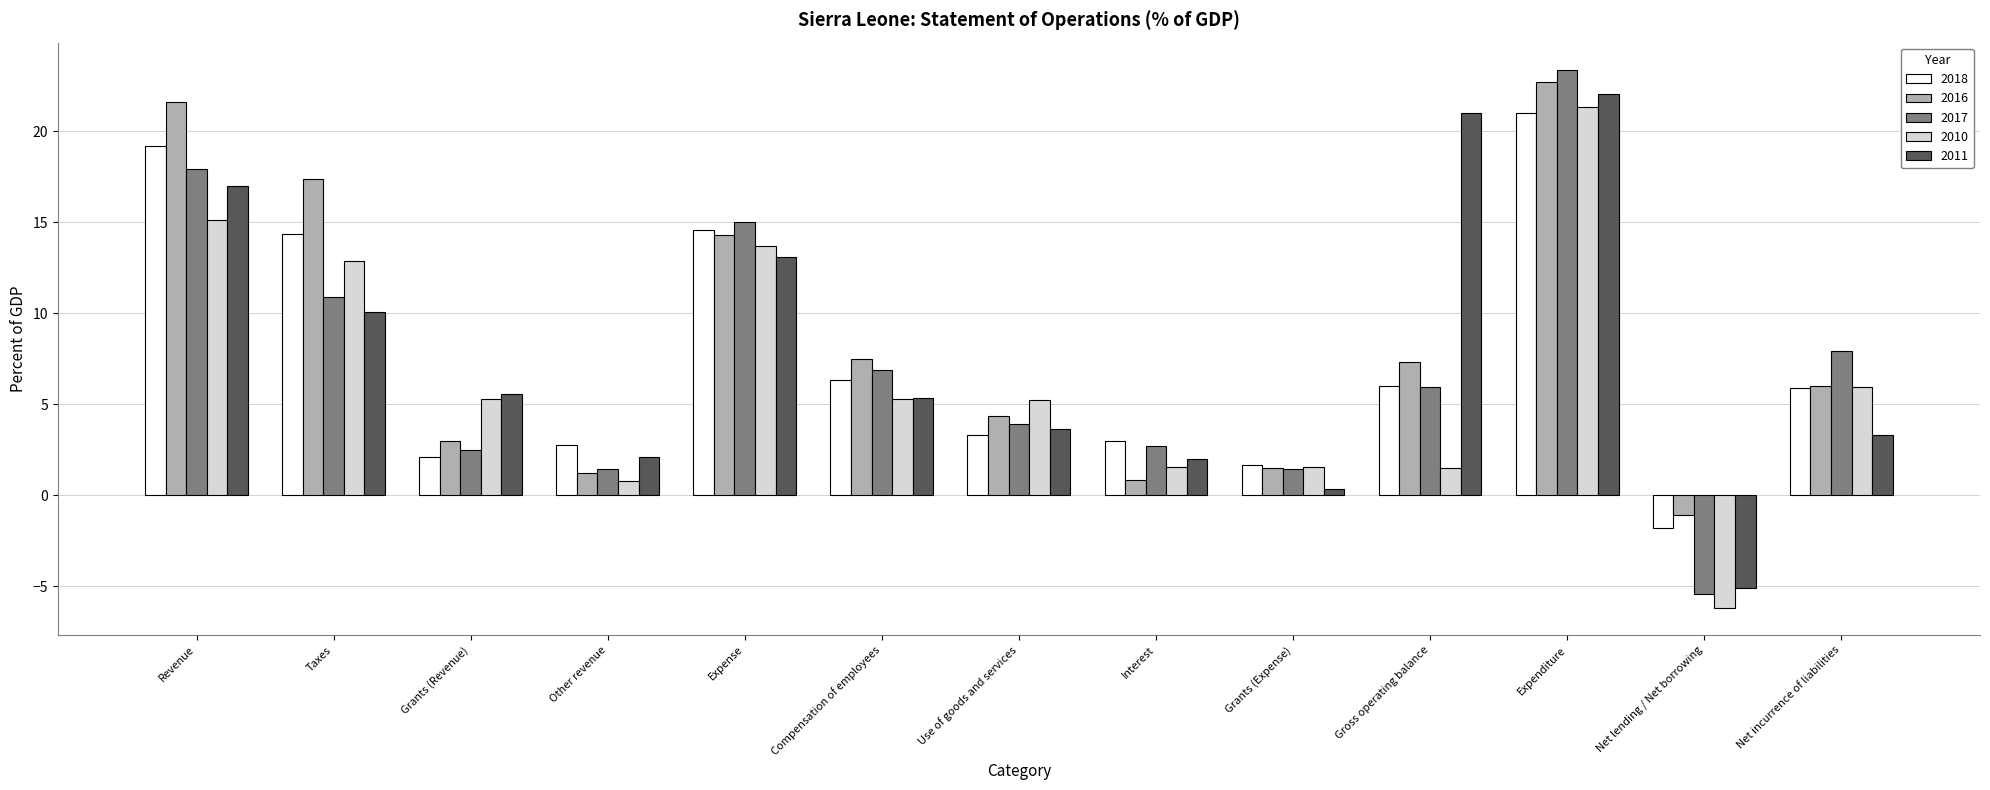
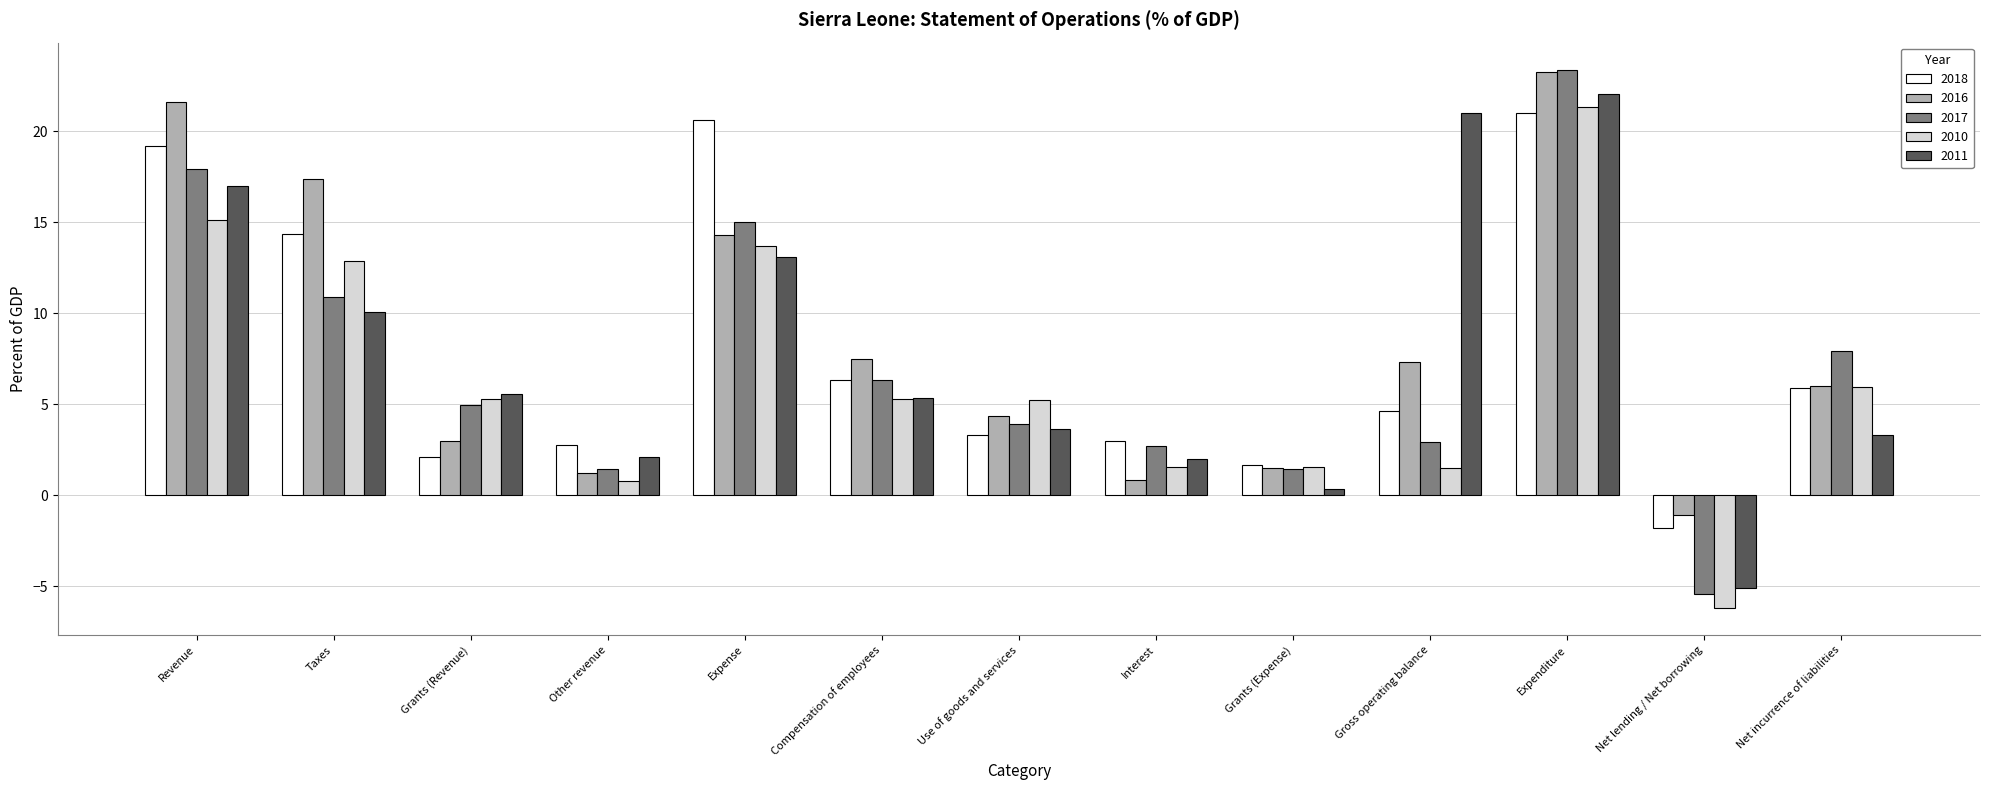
  {
    "2018": {
      "Revenue": 19.2,
      "Taxes": 14.4,
      "Grants (Revenue)": 2.1,
      "Other revenue": 2.7,
-     "Expense": 14.5,
+     "Expense": 20.6,
      "Compensation of employees": 6.3,
      "Use of goods and services": 3.3,
      "Interest": 3.0,
      "Grants (Expense)": 1.7,
-     "Gross operating balance": 6.0,
+     "Gross operating balance": 4.6,
      "Expenditure": 21.0,
      "Net lending / Net borrowing": -1.8,
      "Net incurrence of liabilities": 5.9
    },
    "2016": {
      "Revenue": 21.6,
      "Taxes": 17.4,
      "Grants (Revenue)": 3.0,
      "Other revenue": 1.2,
      "Expense": 14.3,
      "Compensation of employees": 7.5,
      "Use of goods and services": 4.4,
      "Interest": 0.8,
      "Grants (Expense)": 1.5,
      "Gross operating balance": 7.3,
-     "Expenditure": 22.7,
+     "Expenditure": 23.3,
      "Net lending / Net borrowing": -1.1,
      "Net incurrence of liabilities": 6.0
    },
    "2017": {
      "Revenue": 17.9,
      "Taxes": 10.9,
-     "Grants (Revenue)": 2.5,
+     "Grants (Revenue)": 4.9,
      "Other revenue": 1.4,
      "Expense": 15.0,
-     "Compensation of employees": 6.9,
+     "Compensation of employees": 6.3,
      "Use of goods and services": 3.9,
      "Interest": 2.7,
      "Grants (Expense)": 1.5,
-     "Gross operating balance": 6.0,
+     "Gross operating balance": 2.9,
      "Expenditure": 23.4,
      "Net lending / Net borrowing": -5.5,
      "Net incurrence of liabilities": 7.9
    },
    "2010": {
      "Revenue": 15.1,
      "Taxes": 12.9,
      "Grants (Revenue)": 5.3,
      "Other revenue": 0.7,
      "Expense": 13.7,
      "Compensation of employees": 5.3,
      "Use of goods and services": 5.2,
      "Interest": 1.6,
      "Grants (Expense)": 1.6,
      "Gross operating balance": 1.5,
      "Expenditure": 21.3,
      "Net lending / Net borrowing": -6.2,
      "Net incurrence of liabilities": 5.9
    },
    "2011": {
      "Revenue": 17.0,
      "Taxes": 10.1,
      "Grants (Revenue)": 5.5,
      "Other revenue": 2.1,
      "Expense": 13.1,
      "Compensation of employees": 5.3,
      "Use of goods and services": 3.6,
      "Interest": 2.0,
      "Grants (Expense)": 0.3,
      "Gross operating balance": 21.0,
      "Expenditure": 22.0,
      "Net lending / Net borrowing": -5.1,
      "Net incurrence of liabilities": 3.3
    }
  }
